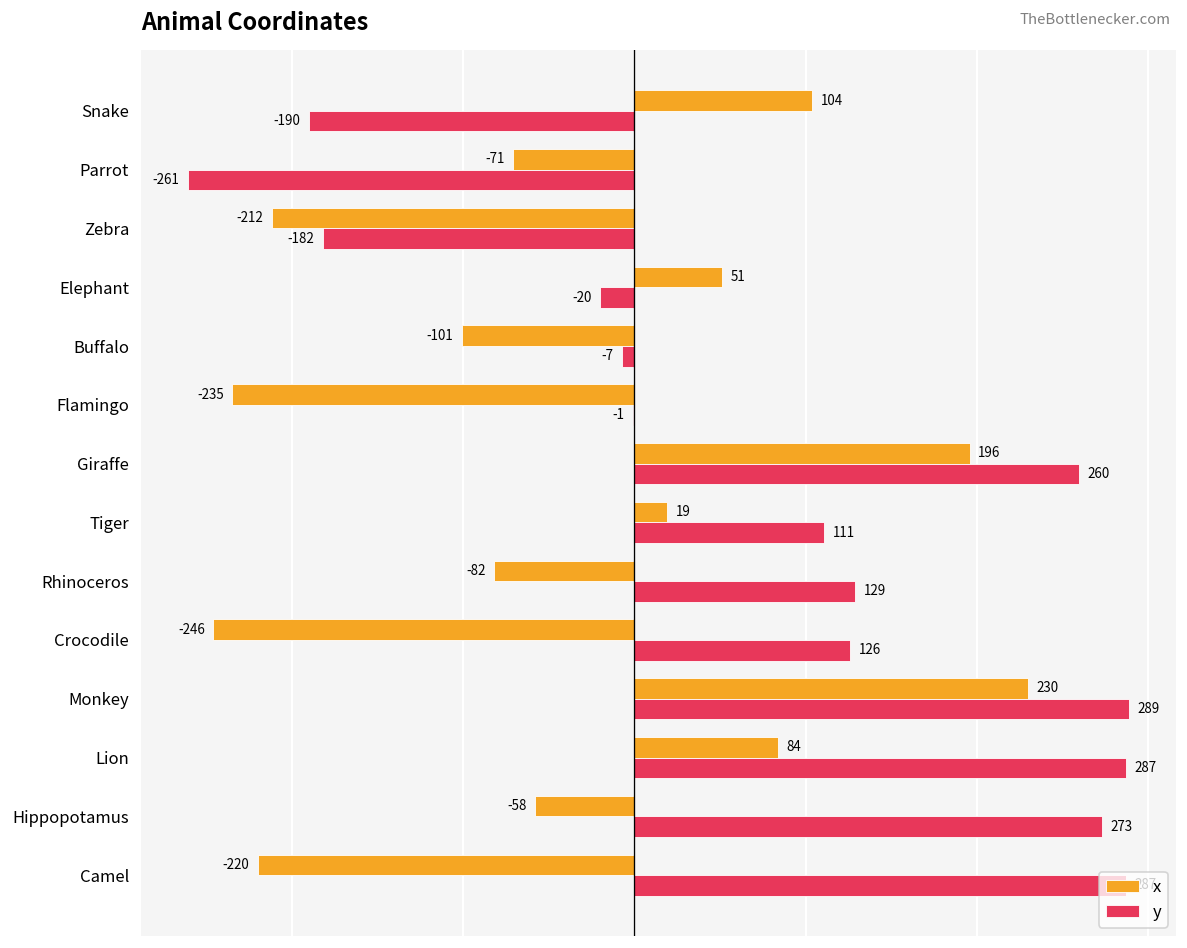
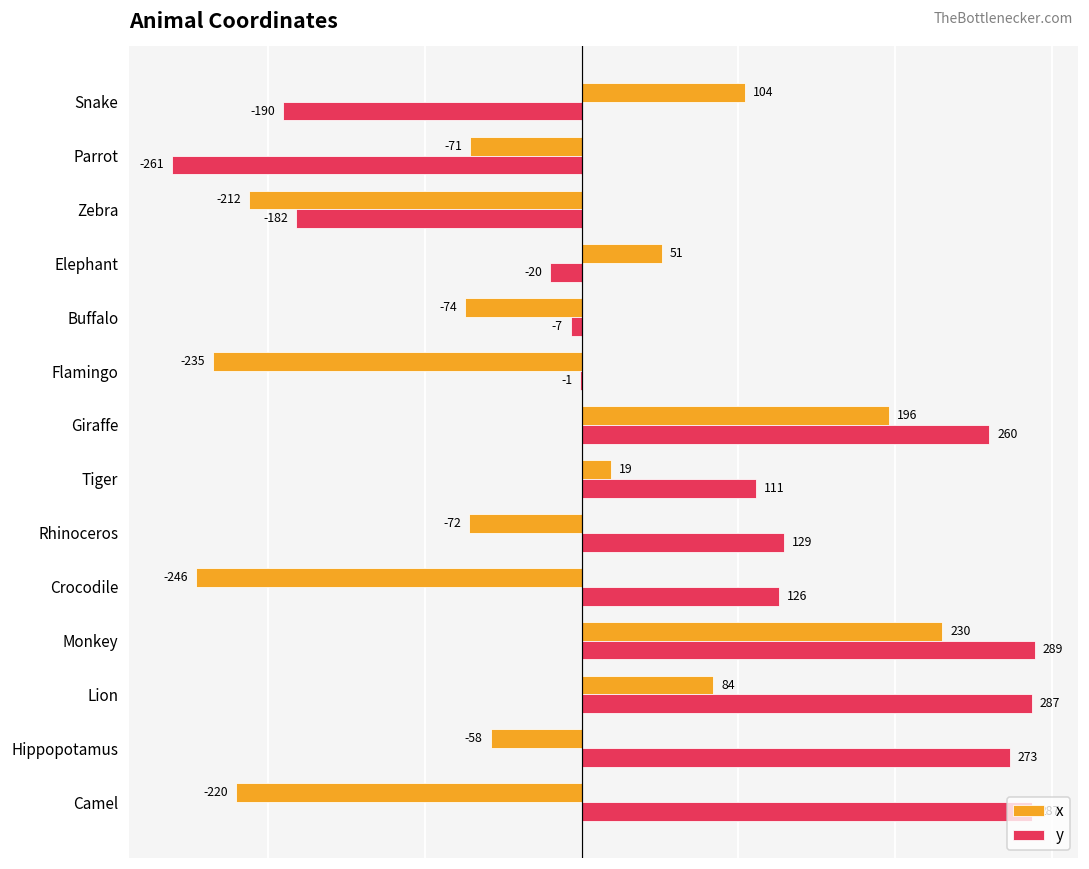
  {
    "x": {
      "Snake": 104,
      "Parrot": -71,
      "Zebra": -212,
      "Elephant": 51,
-     "Buffalo": -101,
+     "Buffalo": -74,
      "Flamingo": -235,
      "Giraffe": 196,
      "Tiger": 19,
-     "Rhinoceros": -82,
+     "Rhinoceros": -72,
      "Crocodile": -246,
      "Monkey": 230,
      "Lion": 84,
      "Hippopotamus": -58,
      "Camel": -220
    },
    "y": {
      "Snake": -190,
      "Parrot": -261,
      "Zebra": -182,
      "Elephant": -20,
      "Buffalo": -7,
      "Flamingo": -1,
      "Giraffe": 260,
      "Tiger": 111,
      "Rhinoceros": 129,
      "Crocodile": 126,
      "Monkey": 289,
      "Lion": 287,
      "Hippopotamus": 273
    }
  }
